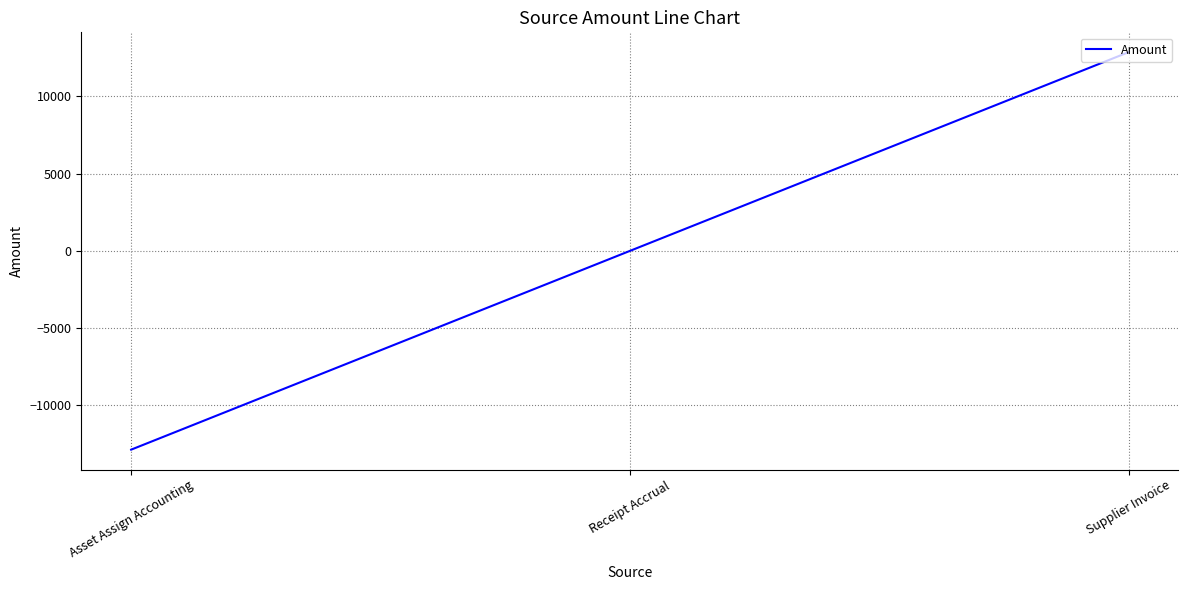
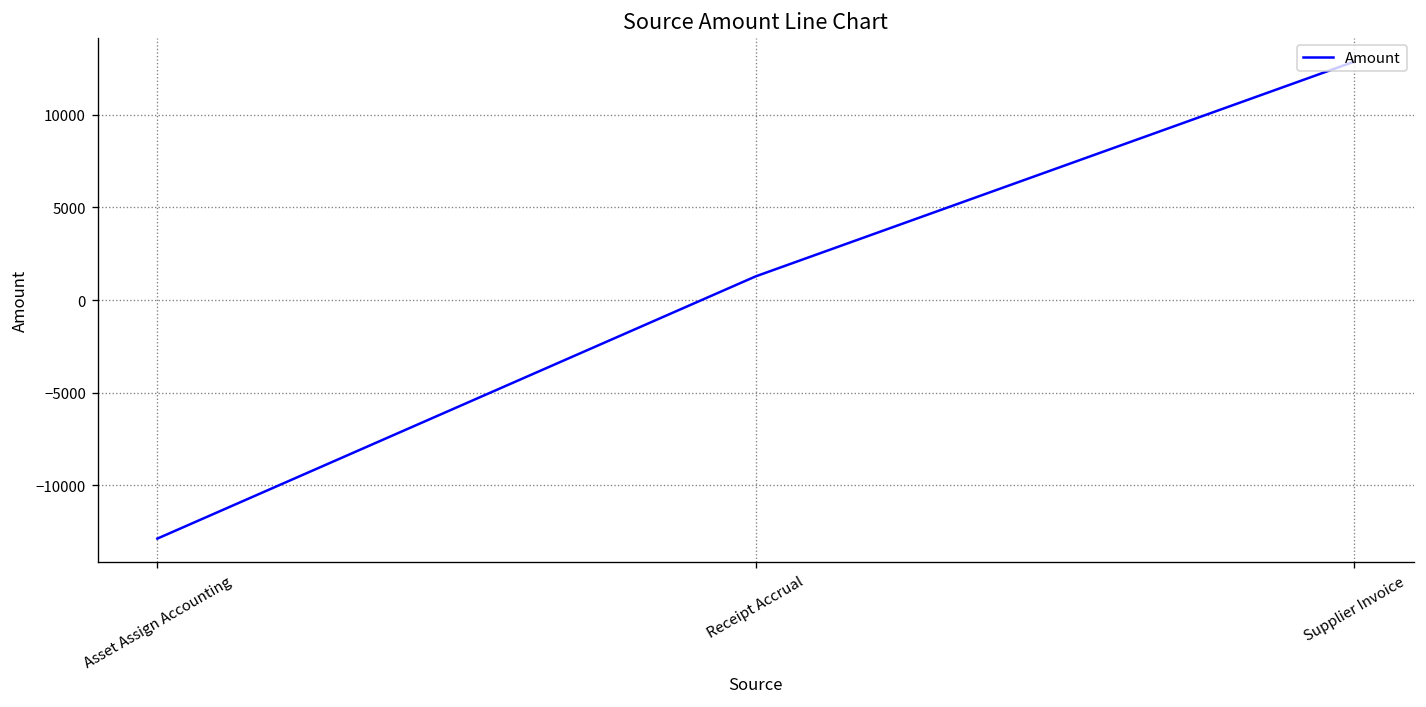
  {
    "Asset Assign Accounting": -12900,
-   "Receipt Accrual": 0
+   "Receipt Accrual": 1300
  }
